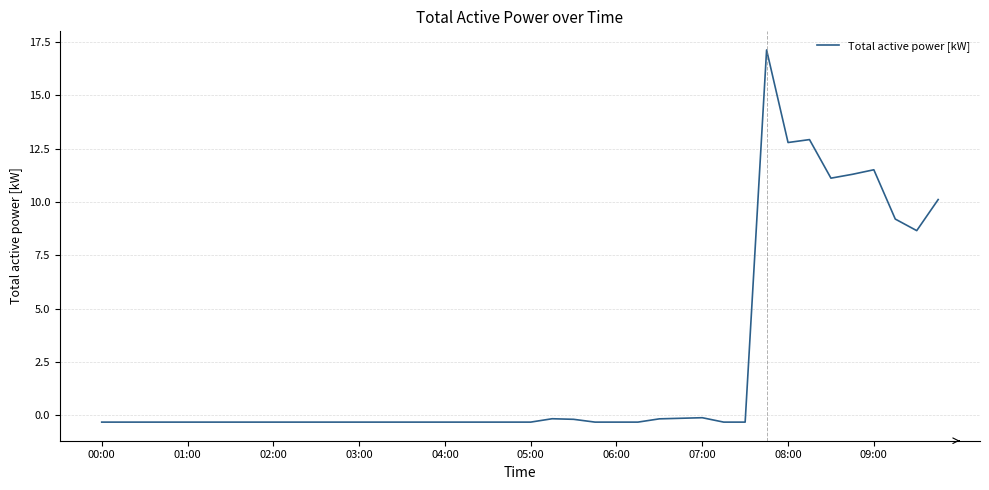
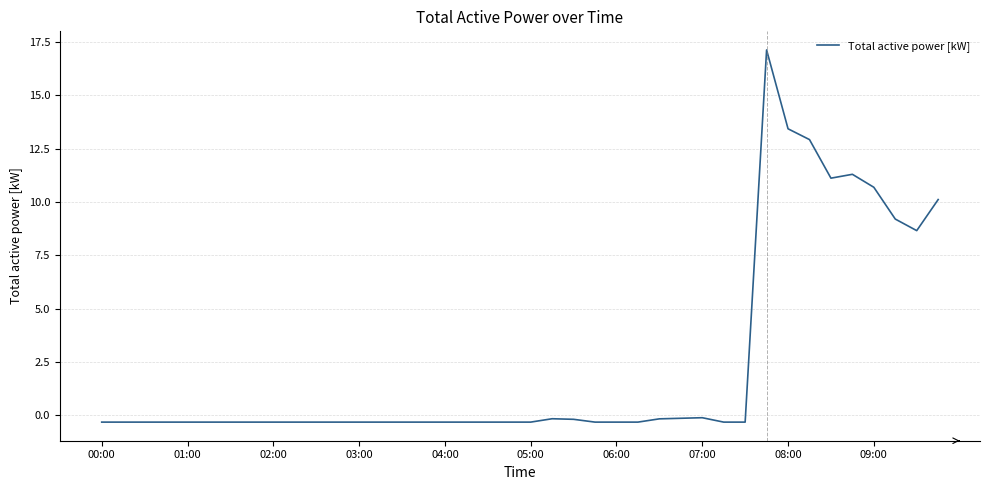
  {
    "00:00": -0.3,
    "01:00": -0.3,
    "02:00": -0.3,
    "03:00": -0.3,
    "04:00": -0.3,
    "05:00": -0.3,
    "06:00": -0.3,
    "07:00": -0.1,
-   "08:00": 12.8,
-   "09:00": 11.5
+   "08:00": 13.4,
+   "09:00": 10.7
  }
